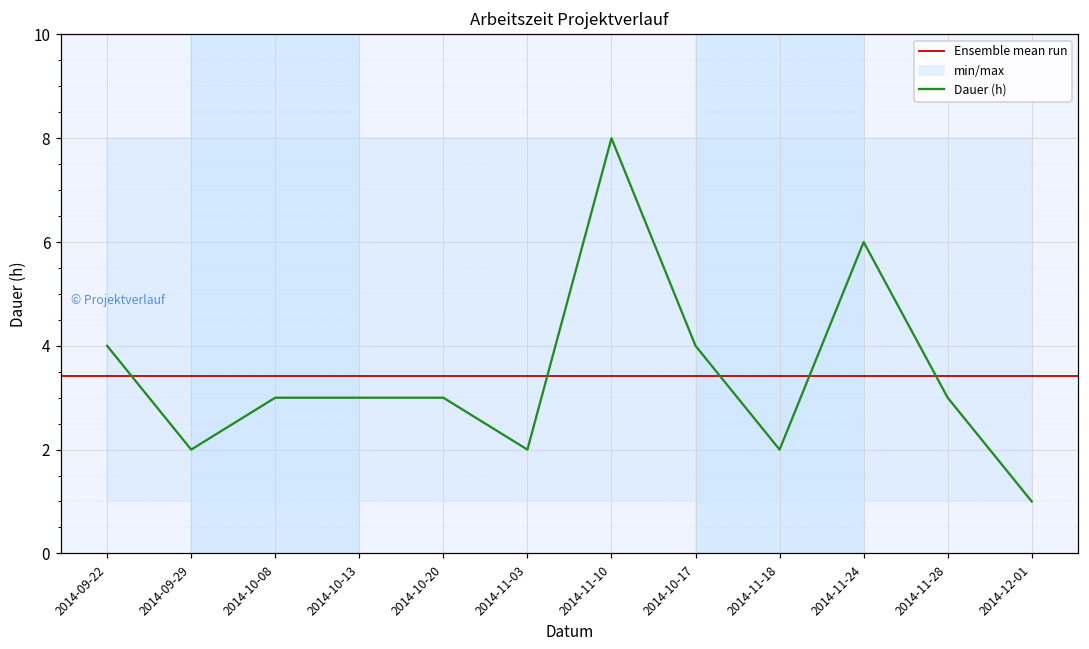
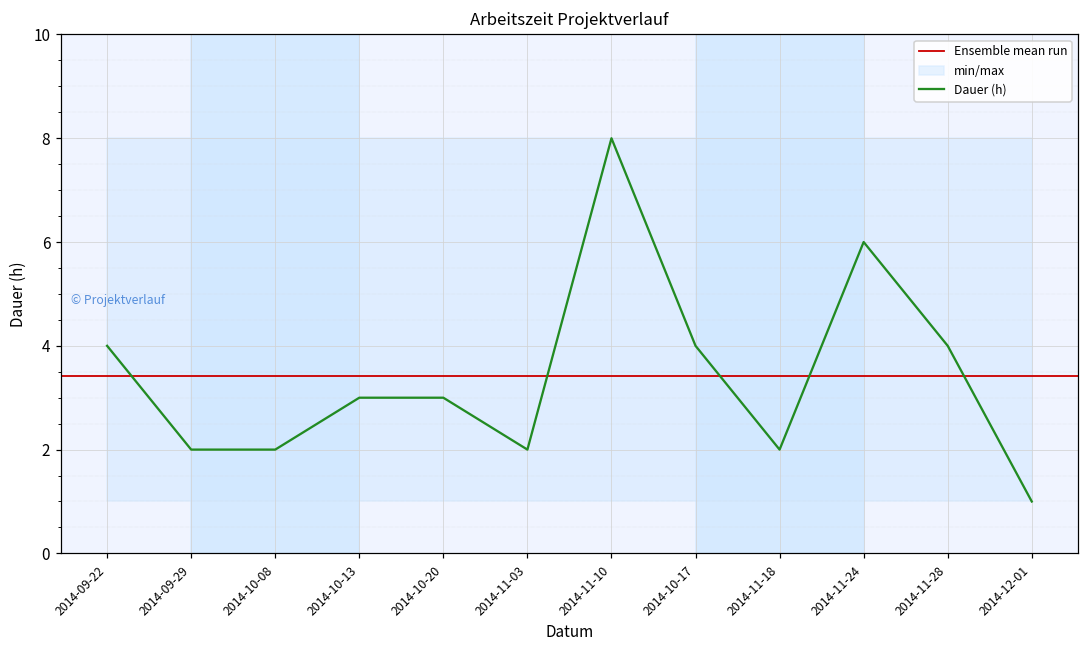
  {
    "min/max": {
      "2014-09-22": 8,
      "2014-09-29": 8,
      "2014-10-08": 8,
      "2014-10-13": 8,
      "2014-10-20": 8,
      "2014-11-03": 8,
      "2014-10-17": 8,
      "2014-11-18": 8,
      "2014-11-24": 8,
      "2014-11-28": 8,
      "2014-12-01": 8
    },
    "Dauer (h)": {
      "2014-09-22": 4,
      "2014-09-29": 2,
-     "2014-10-08": 3,
+     "2014-10-08": 2,
      "2014-10-13": 3,
      "2014-10-20": 3,
      "2014-11-03": 2,
      "2014-10-17": 4,
      "2014-11-18": 2,
      "2014-11-24": 6,
-     "2014-11-28": 3,
+     "2014-11-28": 4,
      "2014-12-01": 1
    }
  }
